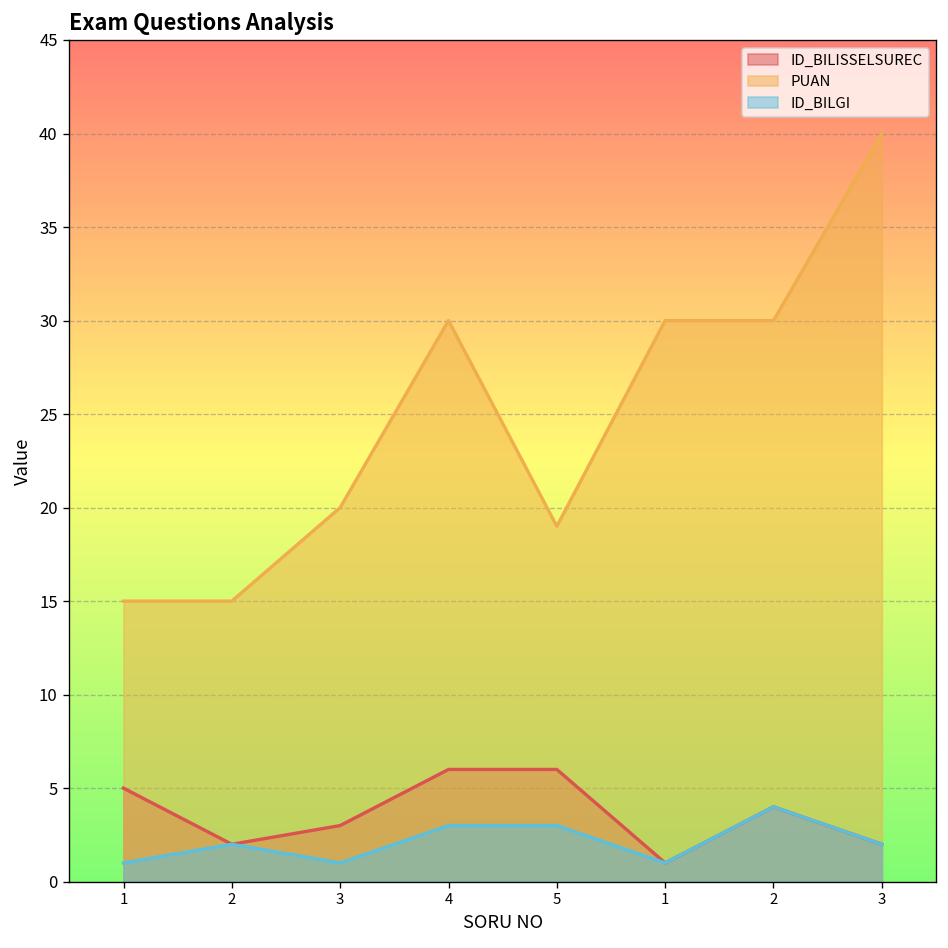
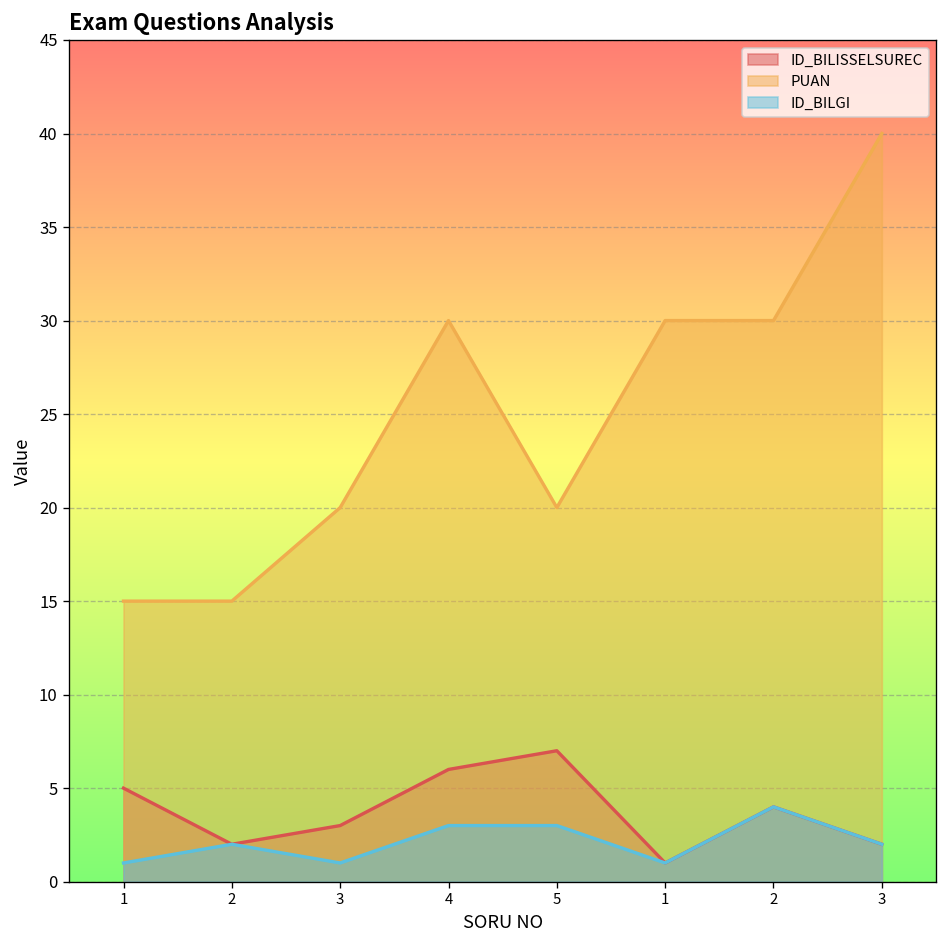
  {
    "ID_BILISSELSUREC": {
      "4": 6,
-     "5": 6
+     "5": 7
    },
    "PUAN": {
      "4": 30,
-     "5": 19
+     "5": 20
    },
    "ID_BILGI": {
      "4": 3,
      "5": 3
    }
  }
